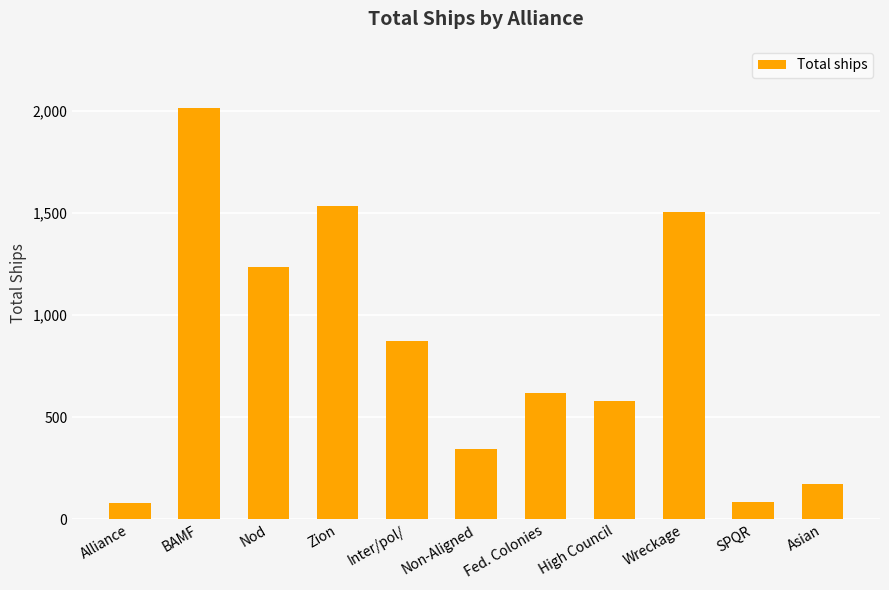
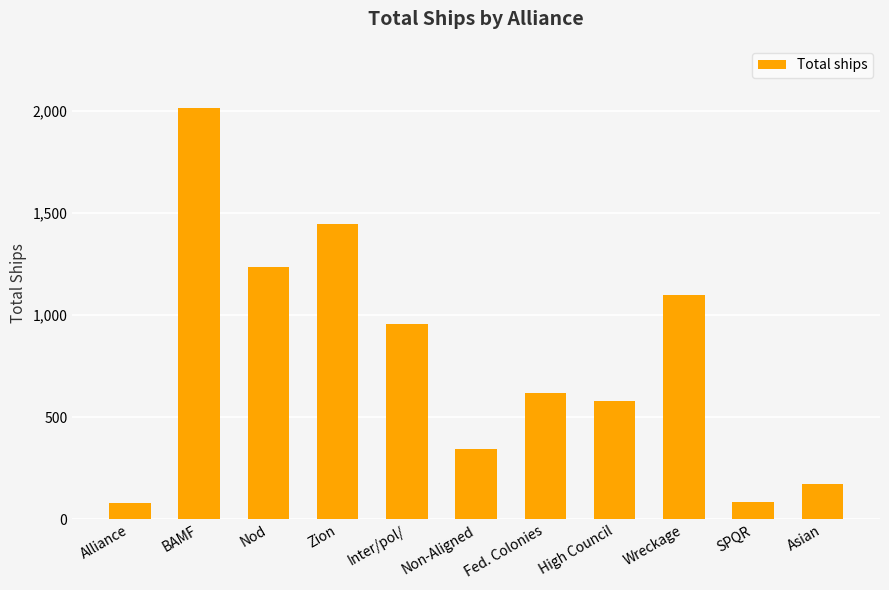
  {
    "Alliance": "80",
    "BAMF": "2,020",
    "Nod": "1,240",
-   "Zion": "1,530",
-   "Inter/pol/": "870",
+   "Zion": "1,450",
+   "Inter/pol/": "960",
    "Non-Aligned": "350",
    "Fed. Colonies": "620",
    "High Council": "580",
-   "Wreckage": "1,510",
+   "Wreckage": "1,100",
    "SPQR": "80",
    "Asian": "170"
  }
